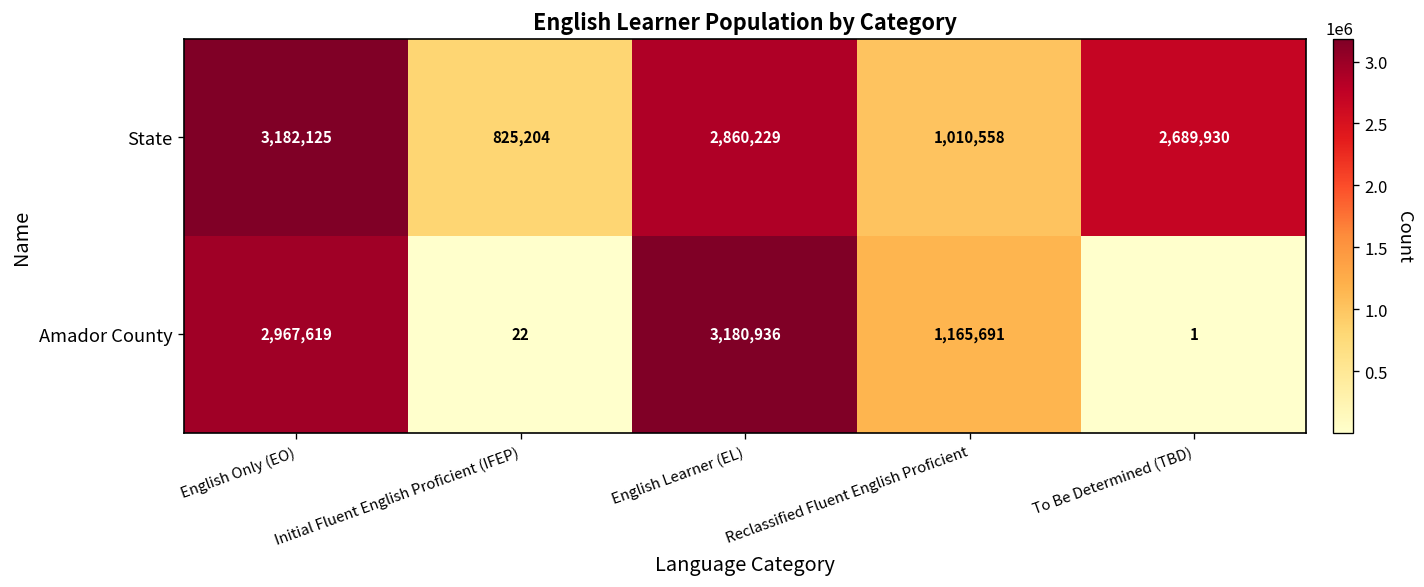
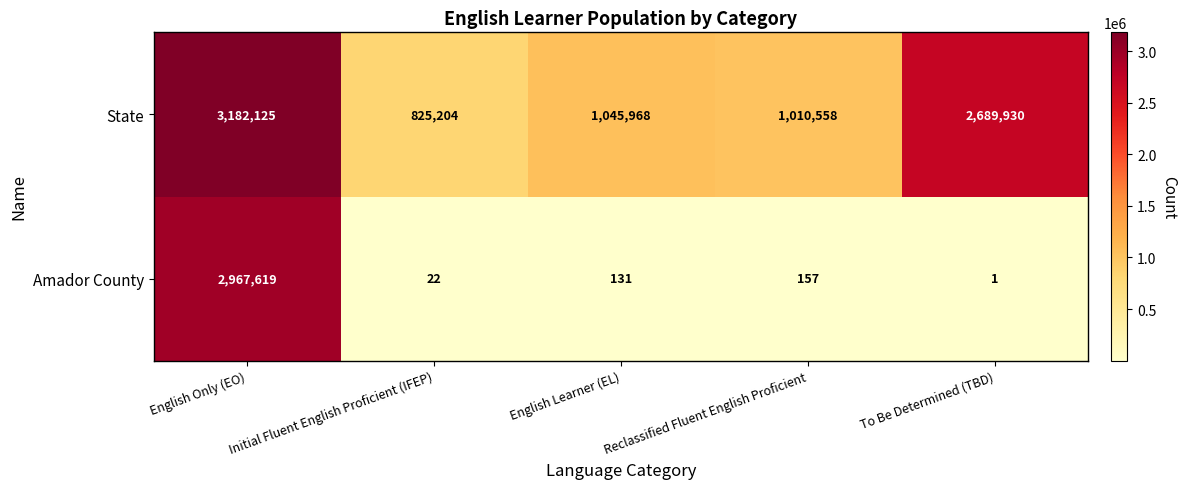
  {
    "State": {
      "English Only (EO)": "3,182,125",
      "Initial Fluent English Proficient (IFEP)": "825,204",
-     "English Learner (EL)": "2,860,229",
+     "English Learner (EL)": "1,045,968",
      "Reclassified Fluent English Proficient": "1,010,558",
      "To Be Determined (TBD)": "2,689,930"
    },
    "Amador County": {
      "English Only (EO)": "2,967,619",
      "Initial Fluent English Proficient (IFEP)": "22",
-     "English Learner (EL)": "3,180,936",
-     "Reclassified Fluent English Proficient": "1,165,691",
+     "English Learner (EL)": "131",
+     "Reclassified Fluent English Proficient": "157",
      "To Be Determined (TBD)": "1"
    }
  }
